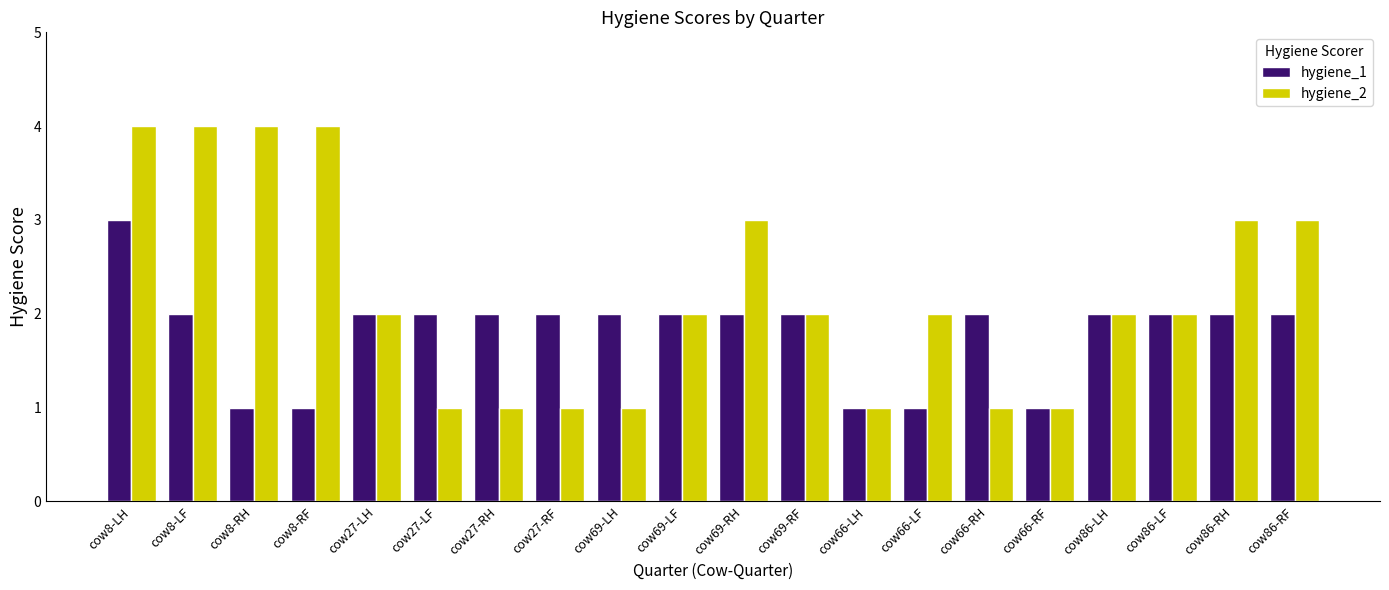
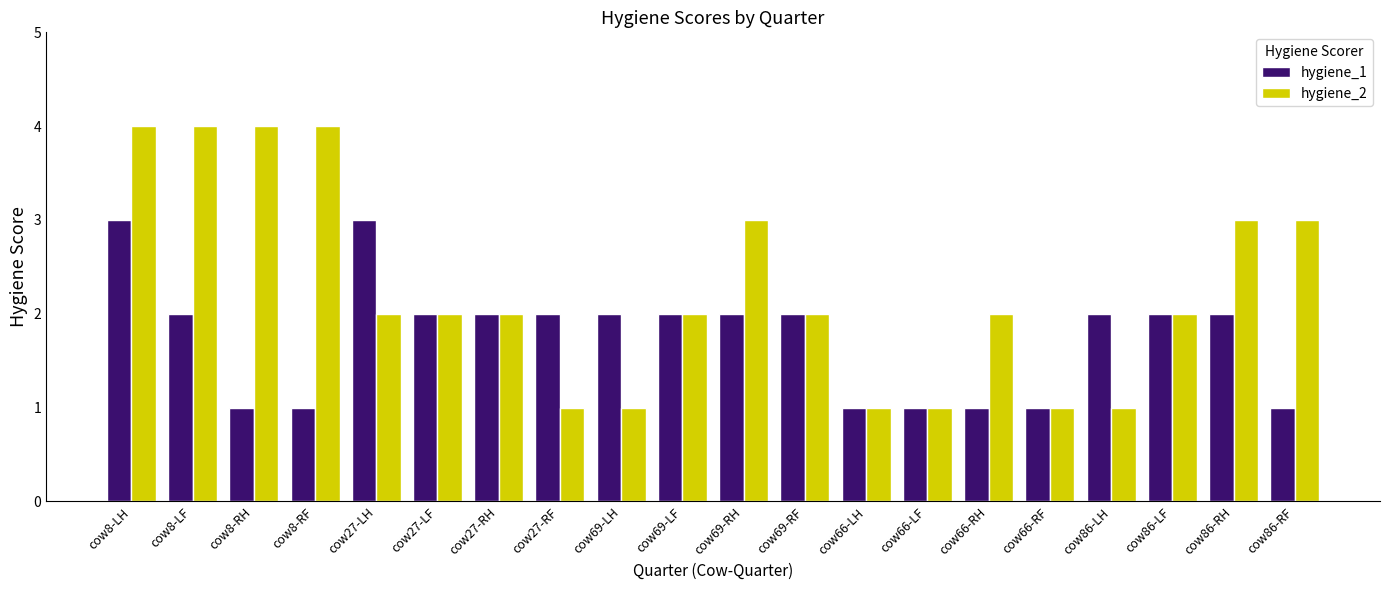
  {
    "hygiene_1": {
      "cow8-LH": 3,
      "cow8-LF": 2,
      "cow8-RH": 1,
      "cow8-RF": 1,
-     "cow27-LH": 2,
+     "cow27-LH": 3,
      "cow27-LF": 2,
      "cow27-RH": 2,
      "cow27-RF": 2,
      "cow69-LH": 2,
      "cow69-LF": 2,
      "cow69-RH": 2,
      "cow69-RF": 2,
      "cow66-LH": 1,
      "cow66-LF": 1,
-     "cow66-RH": 2,
+     "cow66-RH": 1,
      "cow66-RF": 1,
      "cow86-LH": 2,
      "cow86-LF": 2,
      "cow86-RH": 2,
-     "cow86-RF": 2
+     "cow86-RF": 1
    },
    "hygiene_2": {
      "cow8-LH": 4,
      "cow8-LF": 4,
      "cow8-RH": 4,
      "cow8-RF": 4,
      "cow27-LH": 2,
-     "cow27-LF": 1,
-     "cow27-RH": 1,
+     "cow27-LF": 2,
+     "cow27-RH": 2,
      "cow27-RF": 1,
      "cow69-LH": 1,
      "cow69-LF": 2,
      "cow69-RH": 3,
      "cow69-RF": 2,
      "cow66-LH": 1,
-     "cow66-LF": 2,
-     "cow66-RH": 1,
+     "cow66-LF": 1,
+     "cow66-RH": 2,
      "cow66-RF": 1,
-     "cow86-LH": 2,
+     "cow86-LH": 1,
      "cow86-LF": 2,
      "cow86-RH": 3,
      "cow86-RF": 3
    }
  }
